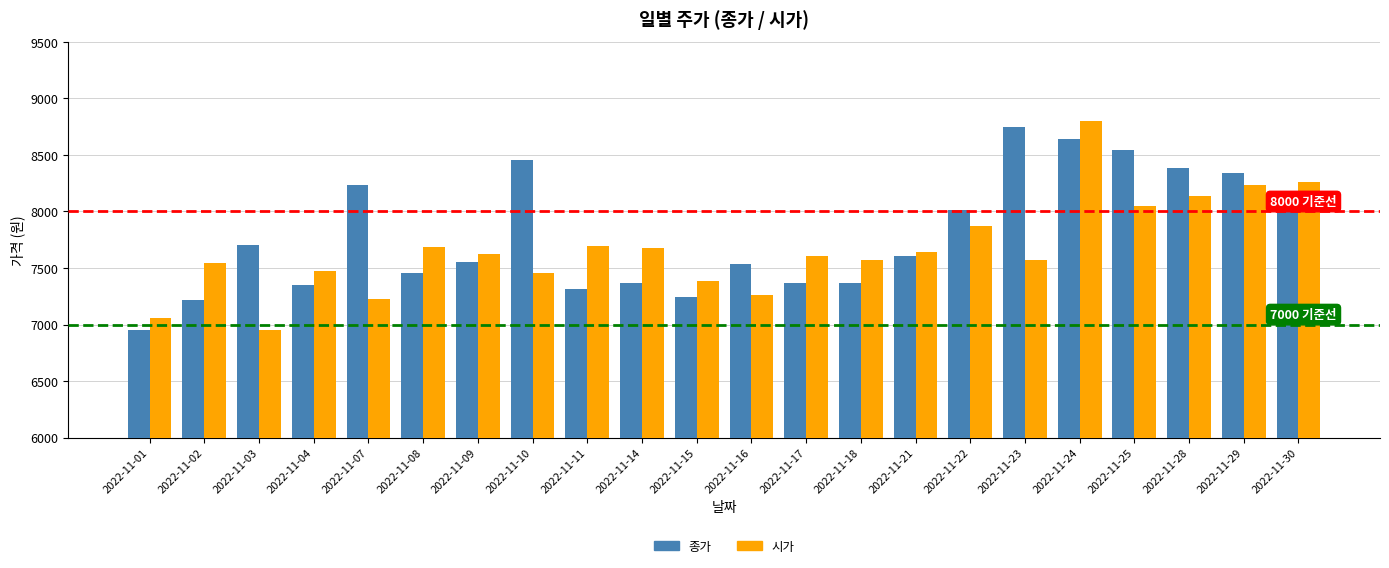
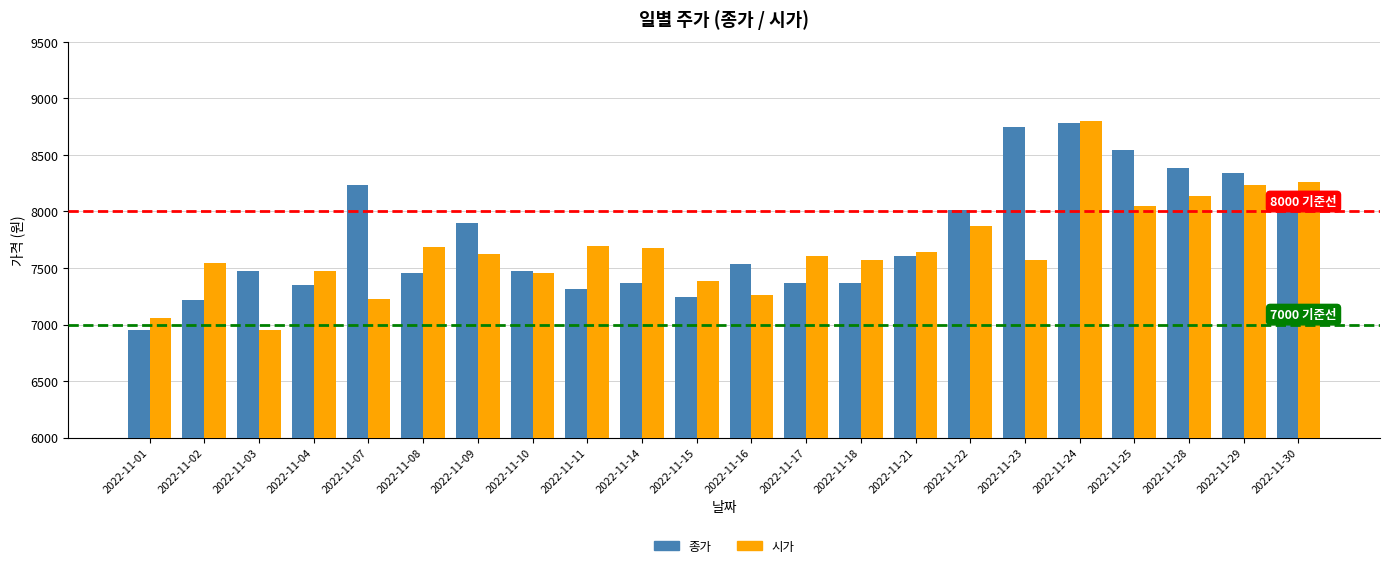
  {
    "종가": {
      "2022-11-01": 6950,
      "2022-11-02": 7210,
-     "2022-11-03": 7700,
+     "2022-11-03": 7480,
      "2022-11-04": 7350,
      "2022-11-07": 8230,
      "2022-11-08": 7460,
-     "2022-11-09": 7550,
-     "2022-11-10": 8460,
+     "2022-11-09": 7900,
+     "2022-11-10": 7480,
      "2022-11-11": 7320,
      "2022-11-14": 7370,
      "2022-11-15": 7240,
      "2022-11-16": 7530,
      "2022-11-17": 7370,
      "2022-11-18": 7370,
      "2022-11-21": 7600,
      "2022-11-22": 8010,
      "2022-11-23": 8750,
-     "2022-11-24": 8640,
+     "2022-11-24": 8780,
      "2022-11-25": 8550,
      "2022-11-28": 8380,
      "2022-11-29": 8340
    },
    "시가": {
      "2022-11-01": 7060,
      "2022-11-02": 7540,
      "2022-11-03": 6950,
      "2022-11-04": 7480,
      "2022-11-07": 7220,
      "2022-11-08": 7690,
      "2022-11-09": 7620,
      "2022-11-10": 7460,
      "2022-11-11": 7690,
      "2022-11-14": 7680,
      "2022-11-15": 7390,
      "2022-11-16": 7260,
      "2022-11-17": 7600,
      "2022-11-18": 7570,
      "2022-11-21": 7640,
      "2022-11-22": 7870,
      "2022-11-23": 7570,
      "2022-11-24": 8800,
      "2022-11-25": 8050,
      "2022-11-28": 8140,
      "2022-11-29": 8240
    }
  }
